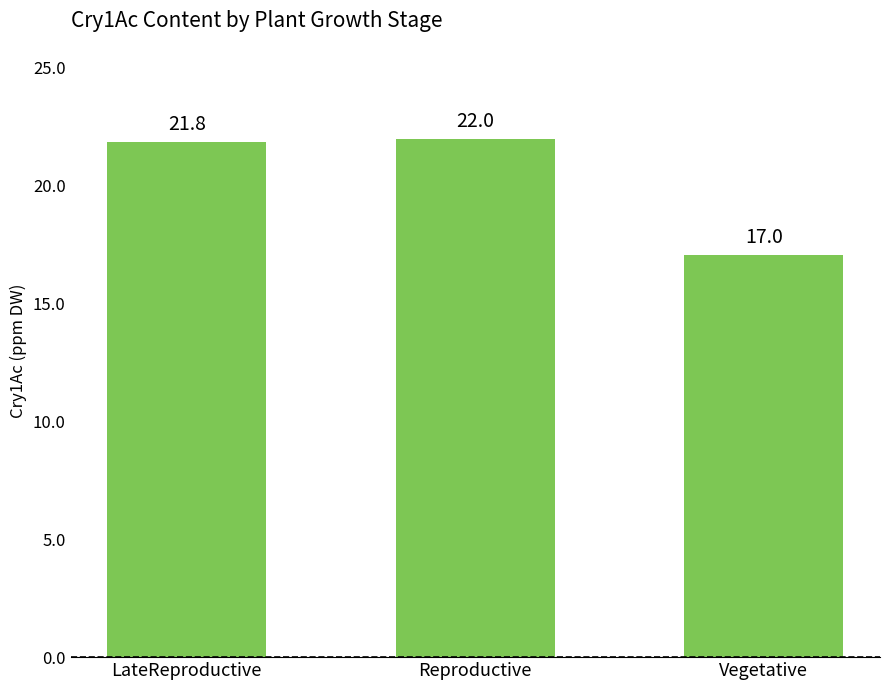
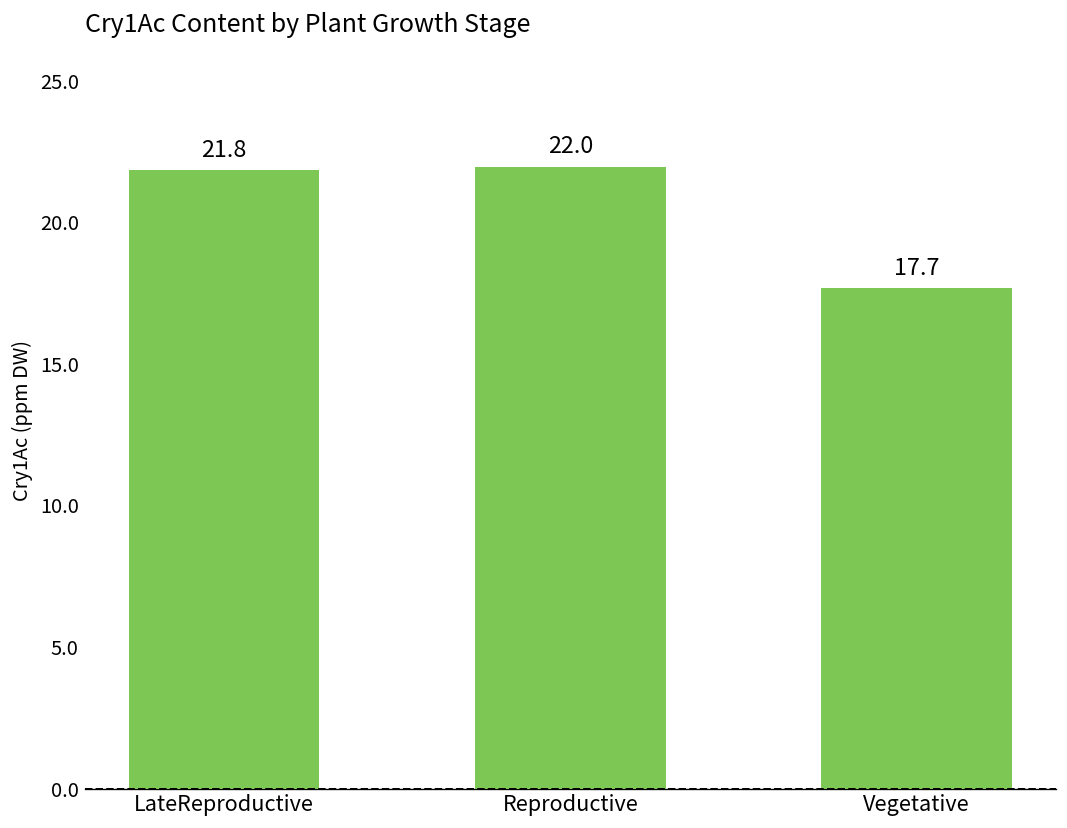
  {
    "LateReproductive": 21.8,
    "Reproductive": 22.0,
-   "Vegetative": 17.0
+   "Vegetative": 17.7
  }
